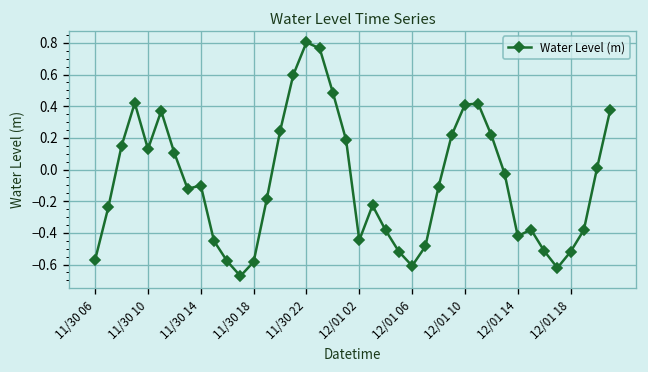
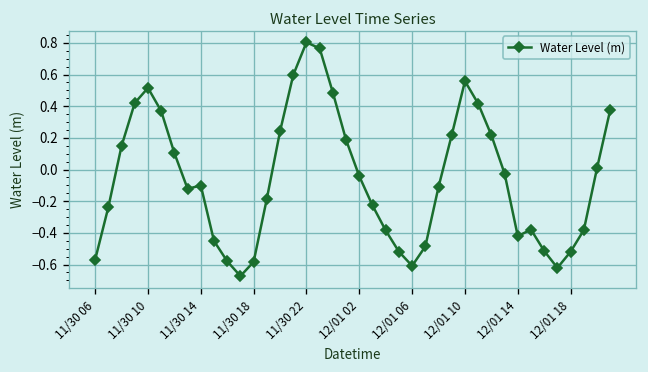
  {
    "11/30 06": -0.57,
-   "11/30 10": 0.13,
+   "11/30 10": 0.52,
    "11/30 14": -0.10,
    "11/30 18": -0.58,
    "11/30 22": 0.80,
-   "12/01 02": -0.45,
+   "12/01 02": -0.04,
    "12/01 06": -0.61,
-   "12/01 10": 0.41,
+   "12/01 10": 0.56,
    "12/01 14": -0.42,
    "12/01 18": -0.52
  }
